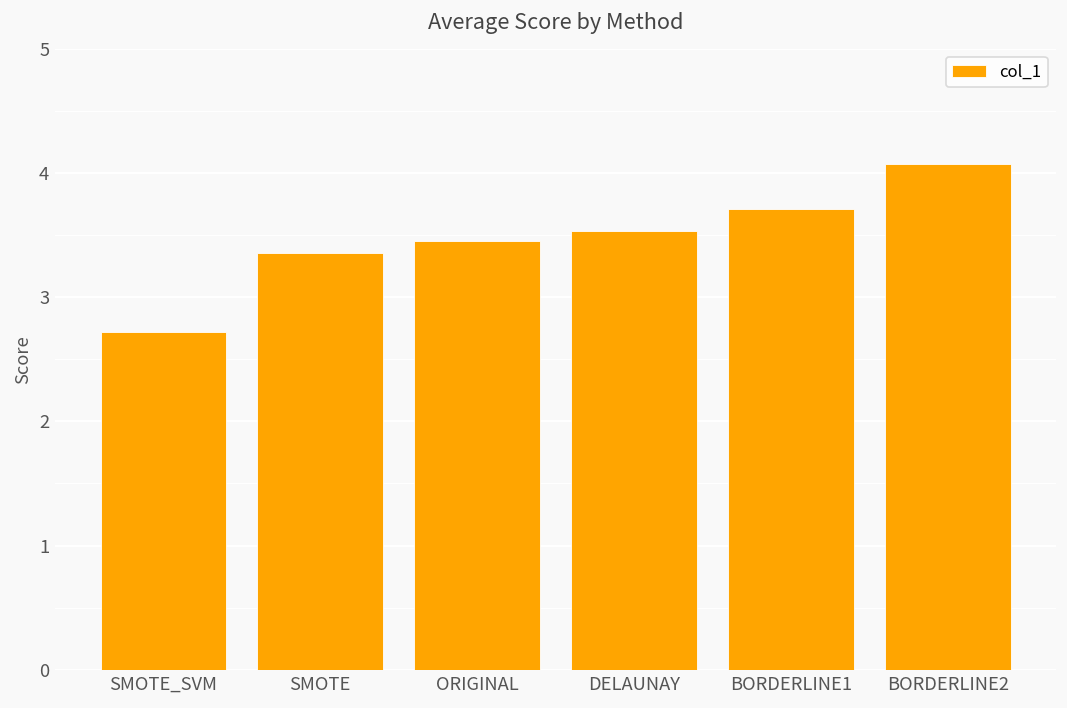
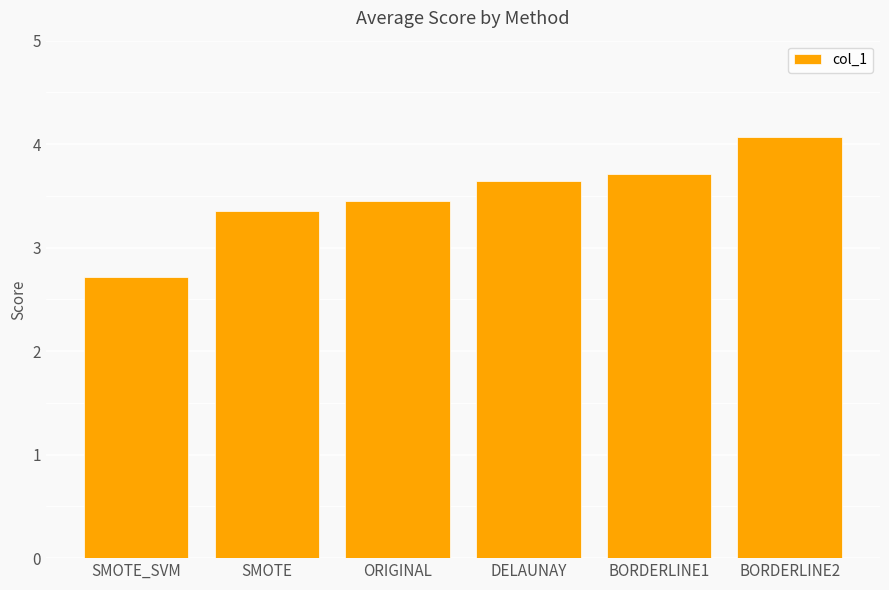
  {
    "SMOTE_SVM": 2.72,
    "SMOTE": 3.36,
    "ORIGINAL": 3.45,
-   "DELAUNAY": 3.53,
+   "DELAUNAY": 3.65,
    "BORDERLINE1": 3.71,
    "BORDERLINE2": 4.07
  }
